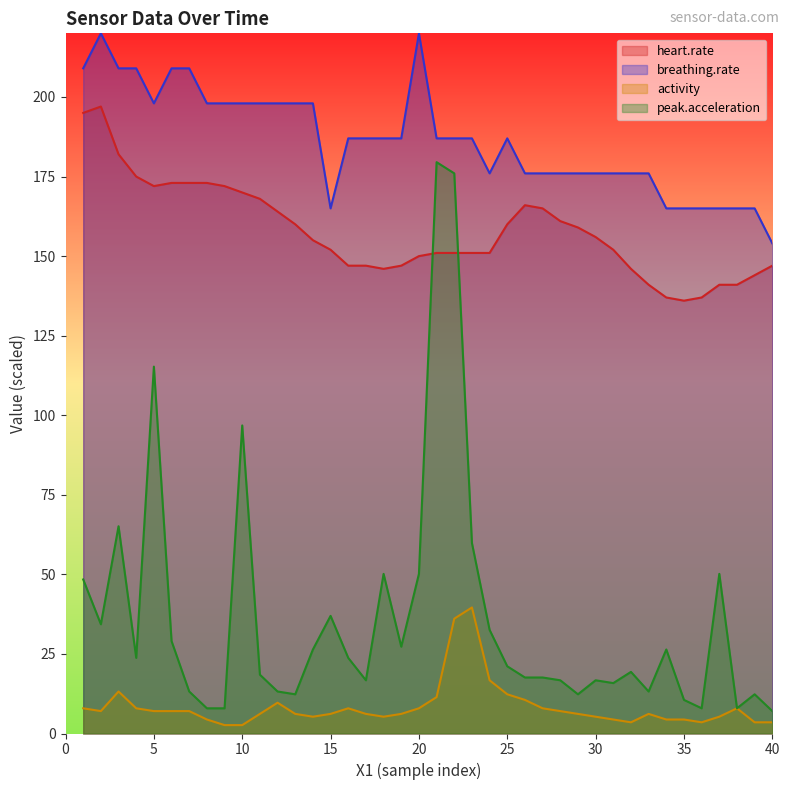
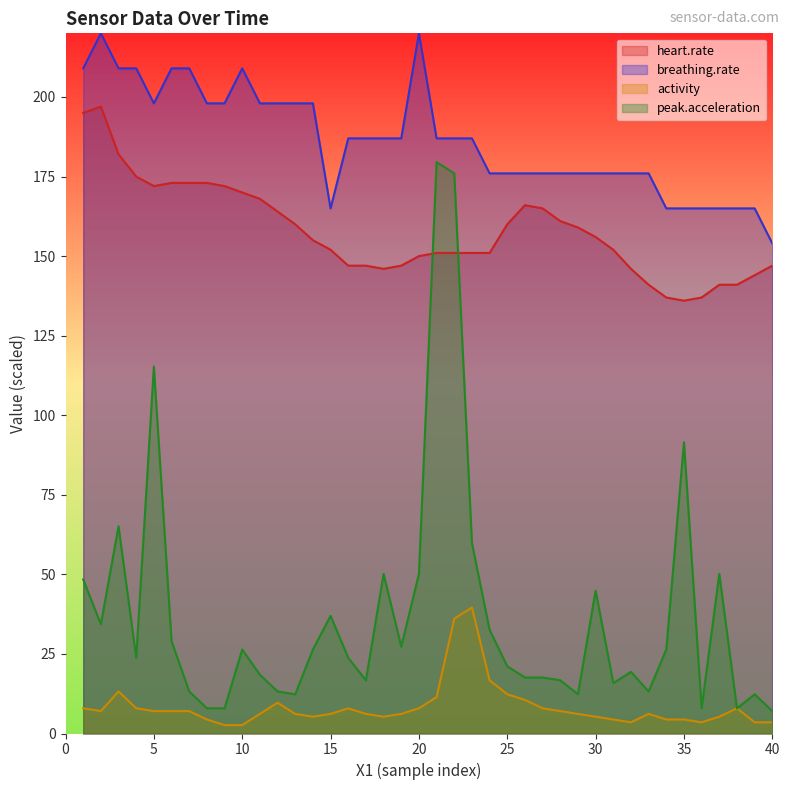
  {
    "breathing.rate": {
      "5": 198,
-     "10": 198,
+     "10": 209,
      "15": 165,
      "20": 220,
-     "25": 187,
+     "25": 176,
      "30": 176,
      "35": 165,
      "40": 154
    },
    "peak.acceleration": {
      "5": 115,
-     "10": 97,
+     "10": 26,
      "15": 37,
      "20": 50,
      "25": 21,
-     "30": 17,
-     "35": 11,
+     "30": 45,
+     "35": 92,
      "40": 7
    }
  }
